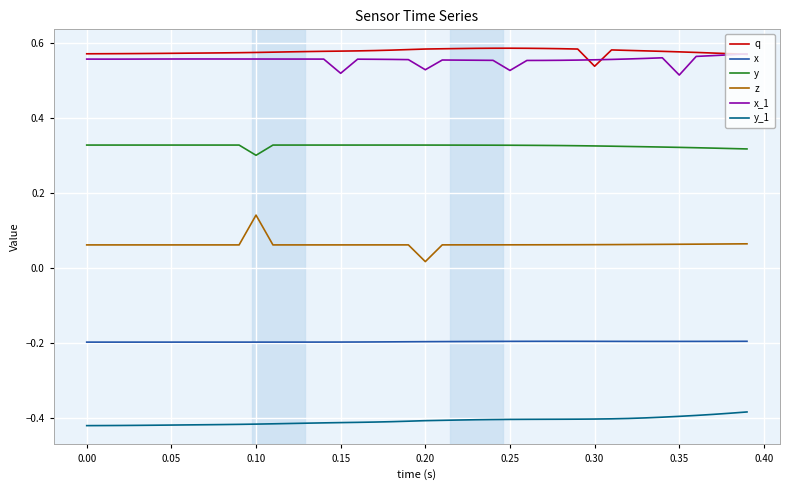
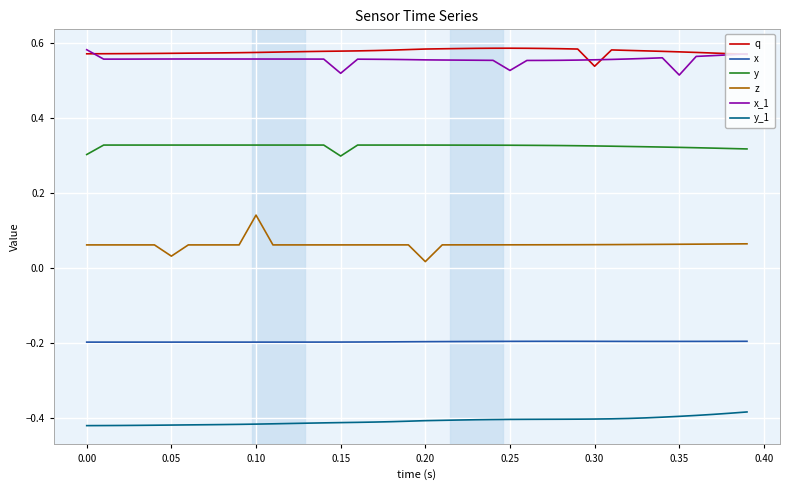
  {
    "q": {
      "0.00": 0.57,
      "0.05": 0.57,
      "0.10": 0.58,
      "0.15": 0.58,
      "0.20": 0.58,
      "0.25": 0.59,
      "0.30": 0.54,
      "0.35": 0.58
    },
    "y": {
-     "0.00": 0.33,
+     "0.00": 0.30,
      "0.05": 0.33,
-     "0.10": 0.30,
-     "0.15": 0.33,
+     "0.10": 0.33,
+     "0.15": 0.30,
      "0.20": 0.33,
      "0.25": 0.33,
      "0.30": 0.33,
      "0.35": 0.32
    },
    "z": {
      "0.00": 0.06,
-     "0.05": 0.06,
+     "0.05": 0.03,
      "0.10": 0.14,
      "0.15": 0.06,
      "0.20": 0.02,
      "0.25": 0.06,
      "0.30": 0.06,
      "0.35": 0.06
    },
    "x_1": {
-     "0.00": 0.56,
+     "0.00": 0.58,
      "0.05": 0.56,
      "0.10": 0.56,
      "0.15": 0.52,
-     "0.20": 0.53,
+     "0.20": 0.56,
      "0.25": 0.53,
      "0.30": 0.56,
      "0.35": 0.52
    }
  }
